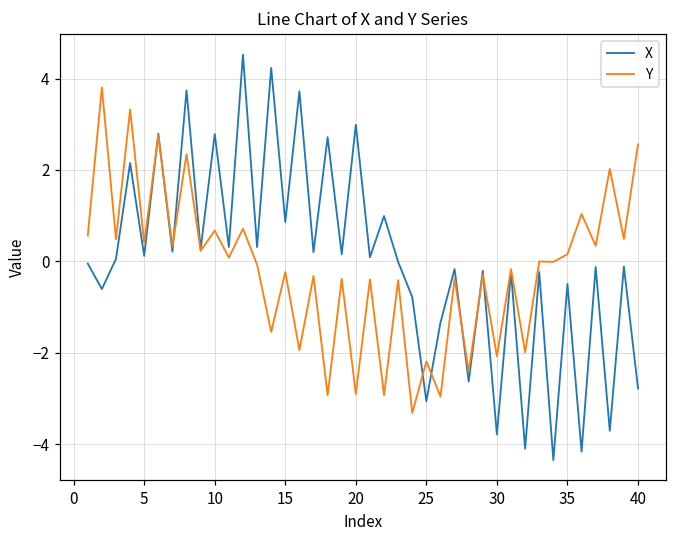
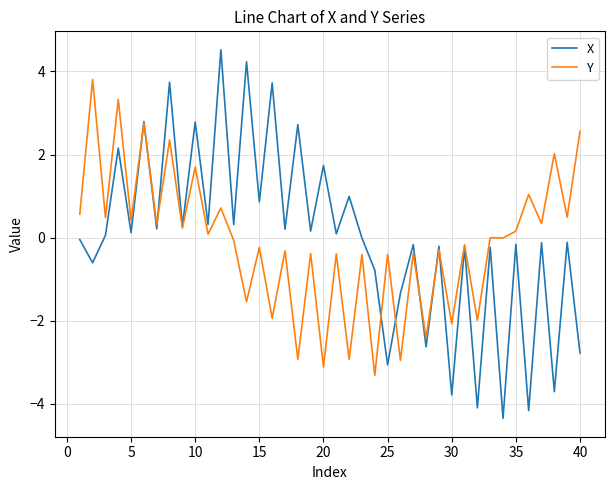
  {
    "X": {
      "5": 0.1,
      "10": 2.8,
      "15": 0.9,
-     "20": 3.0,
+     "20": 1.7,
      "25": -3.1,
      "30": -3.8,
-     "35": -0.5,
+     "35": -0.2,
      "40": -2.8
    },
    "Y": {
      "5": 0.4,
-     "10": 0.7,
+     "10": 1.7,
      "15": -0.2,
-     "20": -2.9,
-     "25": -2.2,
+     "20": -3.1,
+     "25": -0.4,
      "30": -2.1,
      "35": 0.2,
      "40": 2.6
    }
  }
